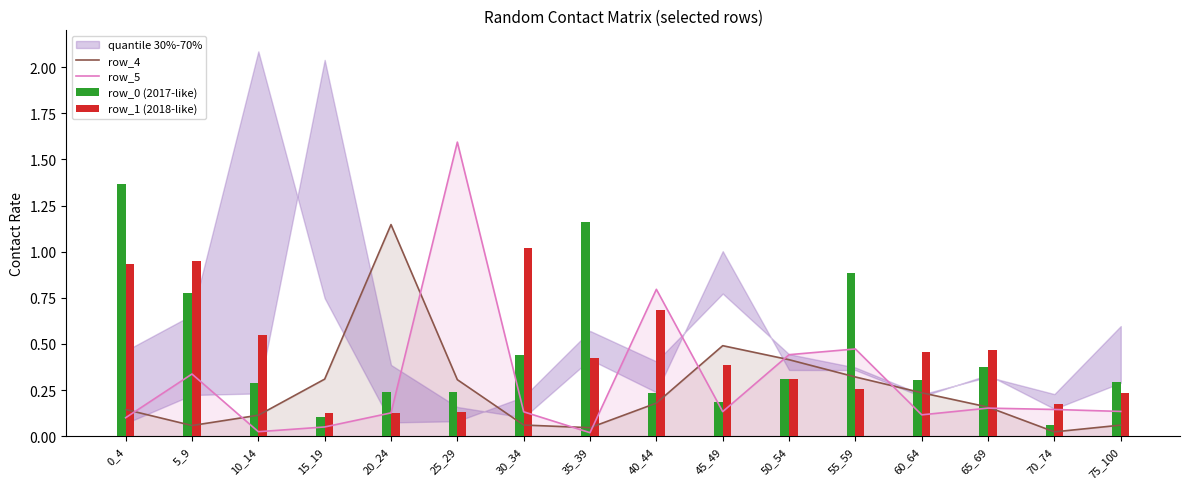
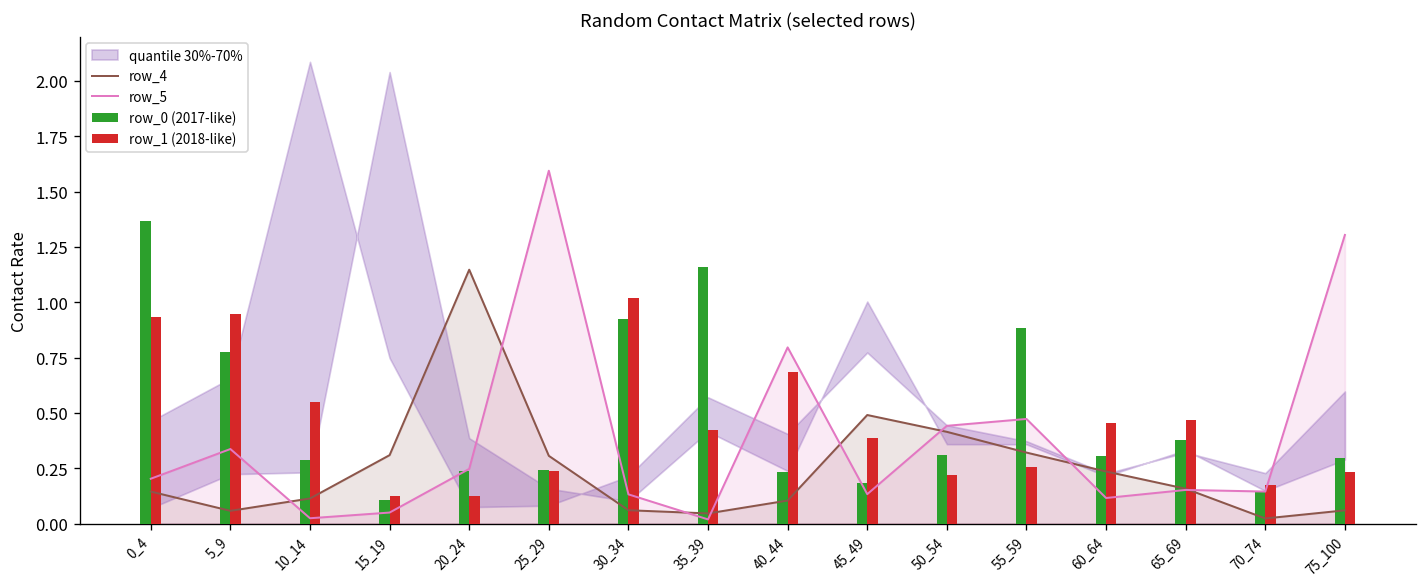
  {
    "row_0 (2017-like)": {
      "0_4": 1.37,
      "5_9": 0.77,
      "10_14": 0.29,
      "15_19": 0.10,
      "20_24": 0.24,
      "25_29": 0.24,
-     "30_34": 0.44,
+     "30_34": 0.92,
      "35_39": 1.16,
      "40_44": 0.23,
      "45_49": 0.18,
      "50_54": 0.31,
      "55_59": 0.88,
      "60_64": 0.30,
      "65_69": 0.38,
-     "70_74": 0.06,
+     "70_74": 0.15,
      "75_100": 0.29
    },
    "row_4": {
      "0_4": 0.14,
      "5_9": 0.06,
      "10_14": 0.11,
      "15_19": 0.31,
      "20_24": 1.15,
      "25_29": 0.31,
      "30_34": 0.06,
      "35_39": 0.05,
-     "40_44": 0.18,
+     "40_44": 0.10,
      "45_49": 0.49,
      "50_54": 0.41,
      "55_59": 0.32,
      "70_74": 0.02,
      "75_100": 0.06
    },
    "row_5": {
-     "0_4": 0.10,
+     "0_4": 0.20,
      "5_9": 0.34,
      "10_14": 0.02,
      "15_19": 0.05,
-     "20_24": 0.13,
+     "20_24": 0.25,
      "25_29": 1.59,
      "30_34": 0.13,
      "35_39": 0.02,
      "40_44": 0.80,
      "45_49": 0.13,
      "55_59": 0.47,
      "60_64": 0.12,
      "70_74": 0.14,
-     "75_100": 0.13
+     "75_100": 1.30
    },
    "row_1 (2018-like)": {
      "0_4": 0.93,
      "5_9": 0.95,
      "10_14": 0.55,
      "15_19": 0.12,
      "20_24": 0.12,
-     "25_29": 0.13,
+     "25_29": 0.24,
      "30_34": 1.02,
      "35_39": 0.42,
      "40_44": 0.69,
      "45_49": 0.39,
-     "50_54": 0.31,
+     "50_54": 0.22,
      "55_59": 0.25,
      "60_64": 0.45,
      "65_69": 0.47,
      "70_74": 0.18,
      "75_100": 0.23
    }
  }
